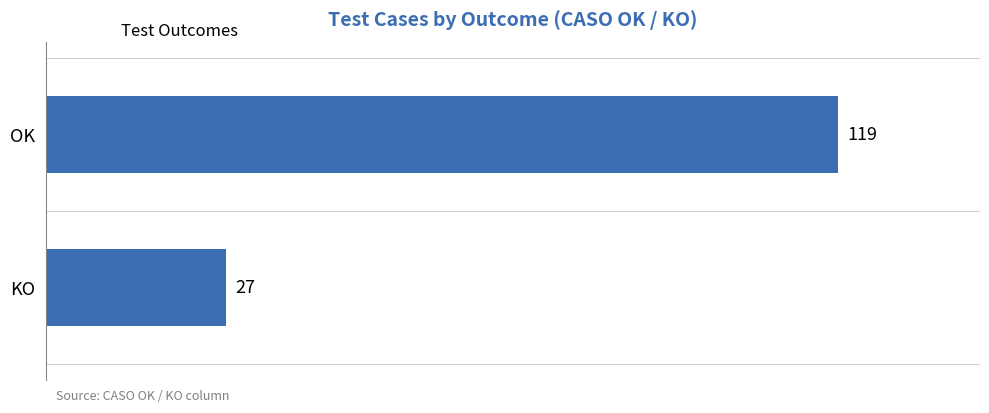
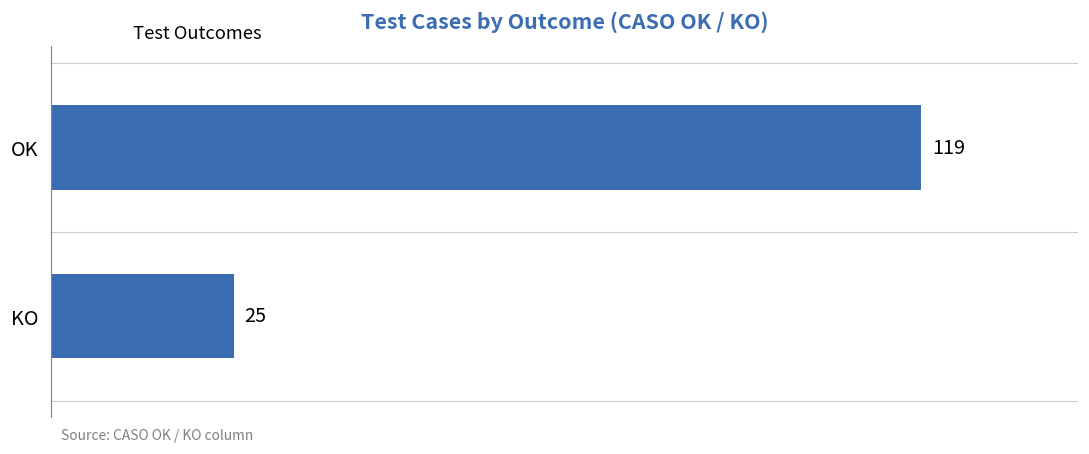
  {
    "OK": 119,
-   "KO": 27
+   "KO": 25
  }
